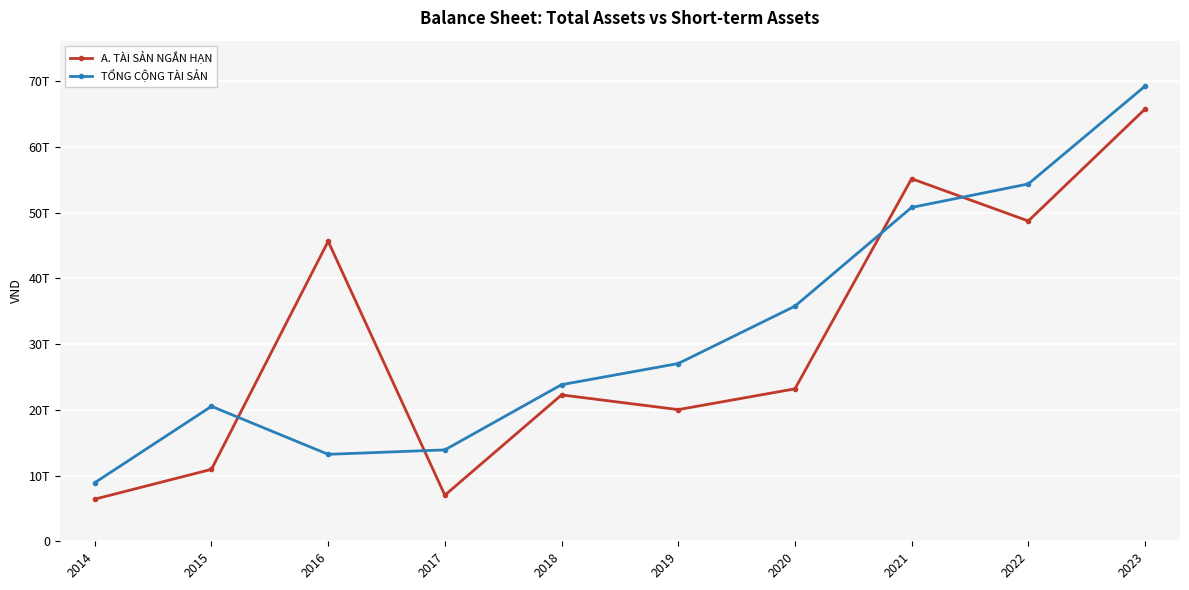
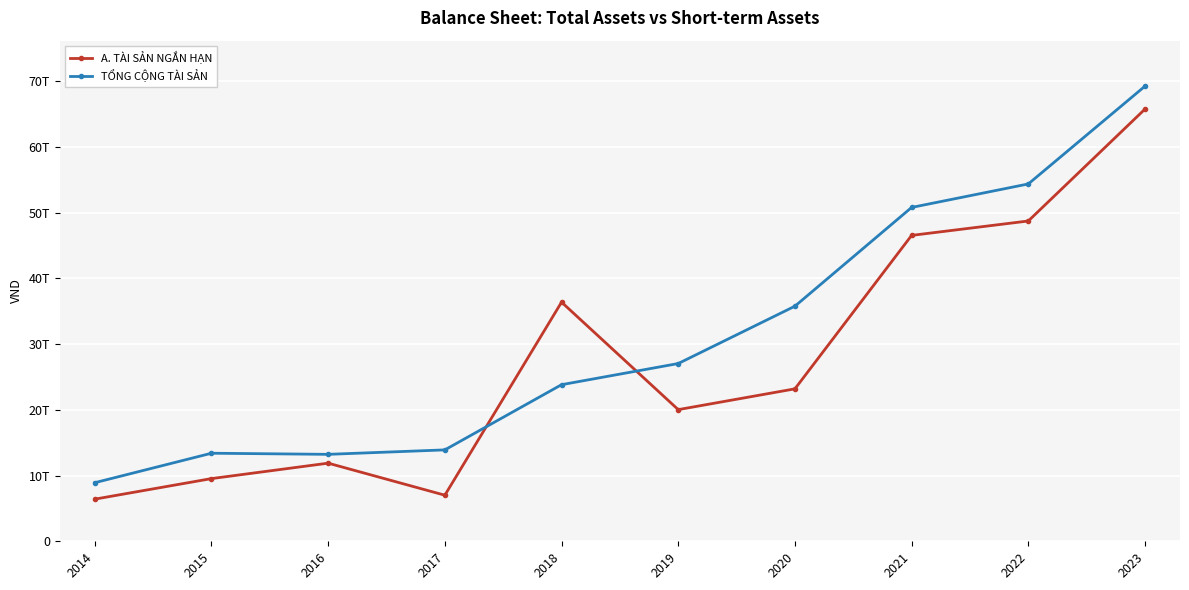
  {
    "A. TÀI SẢN NGẮN HẠN": {
      "2014": "6T",
-     "2015": "11T",
-     "2016": "46T",
+     "2015": "10T",
+     "2016": "12T",
      "2017": "7T",
-     "2018": "22T",
+     "2018": "36T",
      "2019": "20T",
      "2020": "23T",
-     "2021": "55T",
+     "2021": "47T",
      "2022": "49T",
      "2023": "66T"
    },
    "TỔNG CỘNG TÀI SẢN": {
      "2014": "9T",
-     "2015": "21T",
+     "2015": "13T",
      "2016": "13T",
      "2017": "14T",
      "2018": "24T",
      "2019": "27T",
      "2020": "36T",
      "2021": "51T",
      "2022": "54T",
      "2023": "69T"
    }
  }
